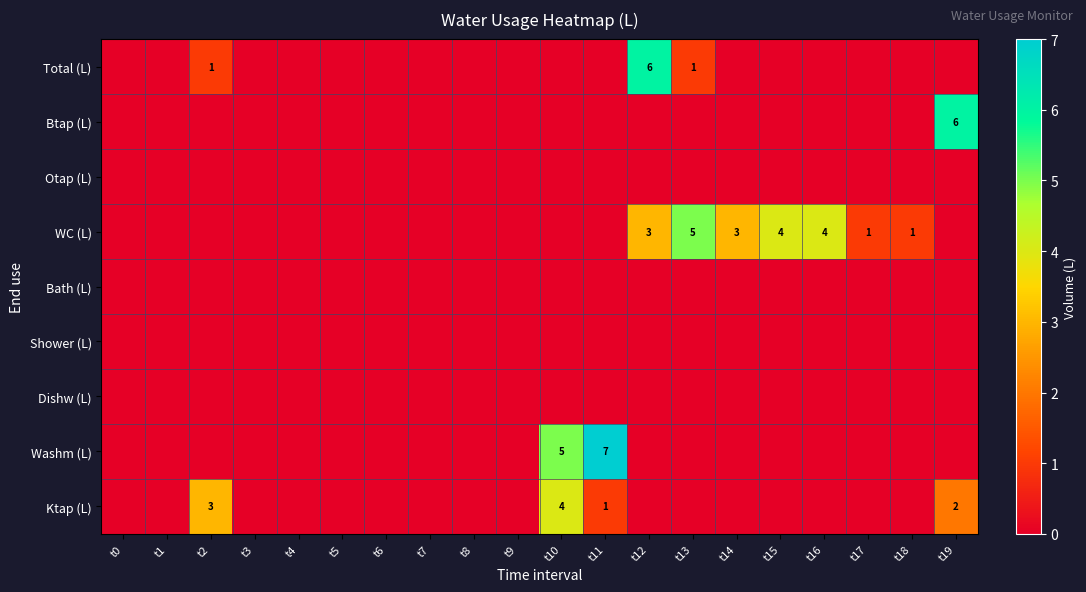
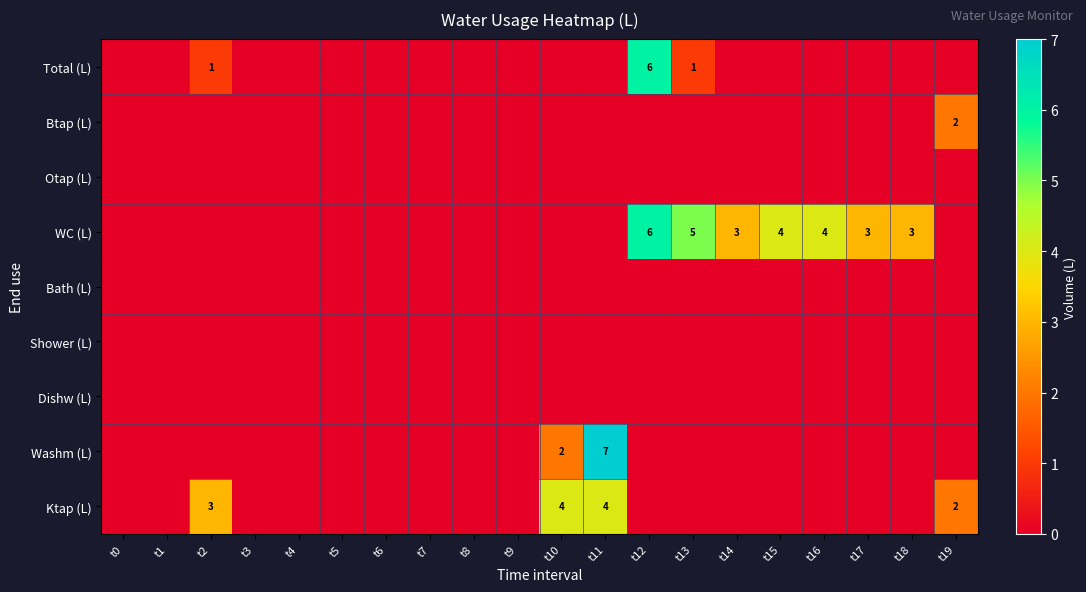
  {
    "Total (L)": {
      "t2": 1,
      "t12": 6,
      "t13": 1
    },
    "Btap (L)": {
-     "t19": 6
+     "t19": 2
    },
    "WC (L)": {
-     "t12": 3,
+     "t12": 6,
      "t13": 5,
      "t14": 3,
      "t15": 4,
      "t16": 4,
-     "t17": 1,
-     "t18": 1
+     "t17": 3,
+     "t18": 3
    },
    "Washm (L)": {
-     "t10": 5,
+     "t10": 2,
      "t11": 7
    },
    "Ktap (L)": {
      "t2": 3,
      "t10": 4,
-     "t11": 1,
+     "t11": 4,
      "t19": 2
    }
  }
